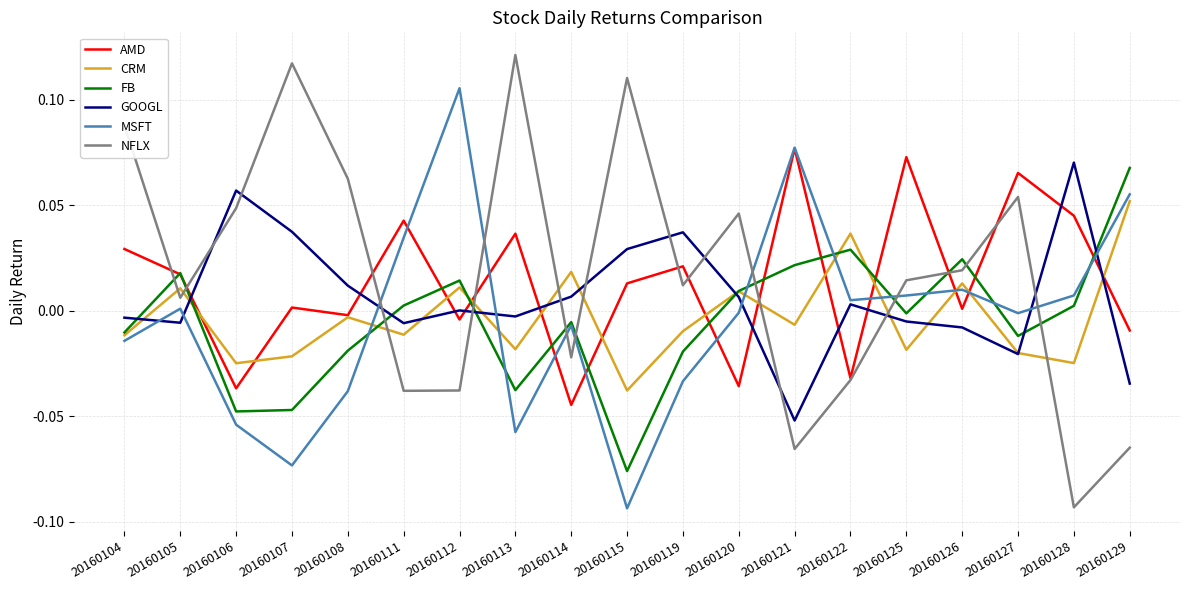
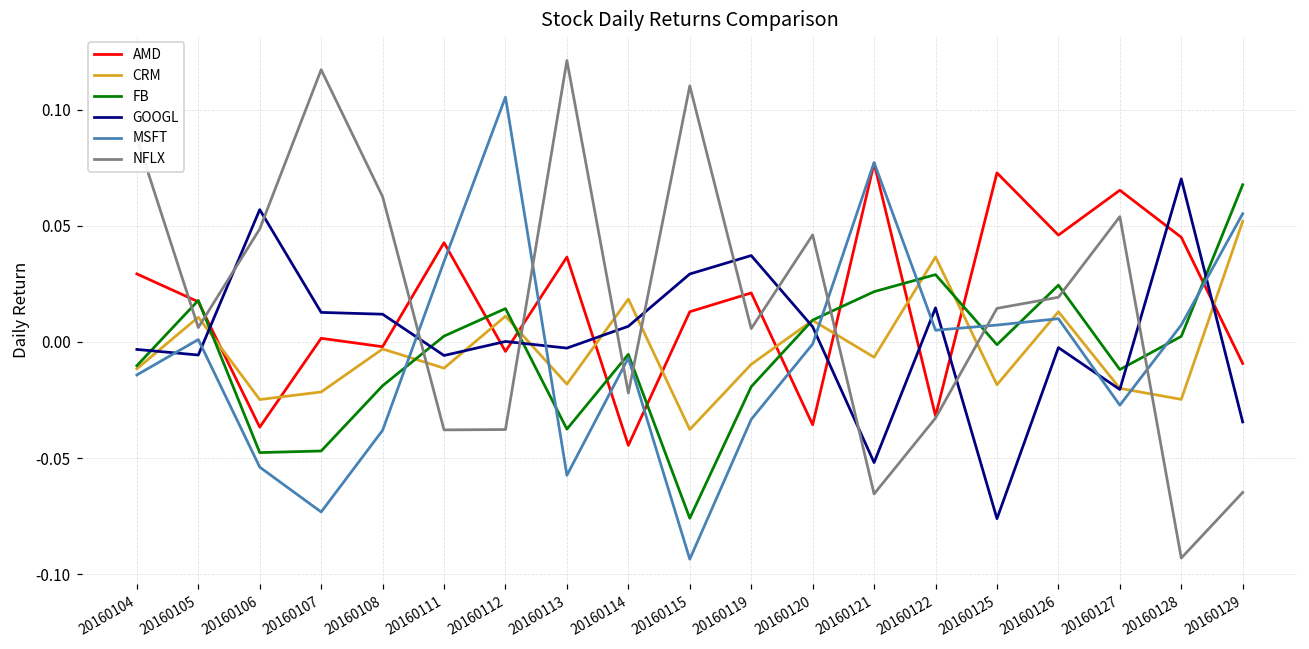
  {
    "AMD": {
      "20160104": 0.029,
      "20160106": -0.037,
      "20160107": 0.002,
      "20160111": 0.043,
      "20160112": -0.004,
      "20160113": 0.037,
      "20160114": -0.045,
      "20160115": 0.013,
      "20160119": 0.021,
      "20160120": -0.036,
      "20160125": 0.073,
-     "20160126": 0.001,
+     "20160126": 0.046,
      "20160127": 0.065,
      "20160128": 0.045,
      "20160129": -0.009
    },
    "CRM": {
      "20160104": -0.012,
      "20160105": 0.011,
      "20160106": -0.025,
      "20160107": -0.022,
      "20160111": -0.011,
      "20160112": 0.011,
      "20160113": -0.018,
      "20160114": 0.018,
      "20160115": -0.038,
      "20160119": -0.010,
      "20160121": -0.007,
      "20160122": 0.037,
      "20160125": -0.018,
      "20160126": 0.013,
      "20160128": -0.025,
      "20160129": 0.052
    },
    "FB": {
      "20160104": -0.010,
      "20160106": -0.048,
      "20160107": -0.047,
      "20160108": -0.019,
      "20160111": 0.003,
      "20160112": 0.014,
      "20160113": -0.038,
      "20160114": -0.005,
      "20160115": -0.076,
      "20160119": -0.019,
      "20160121": 0.022,
      "20160122": 0.029,
      "20160125": -0.001,
      "20160126": 0.024,
      "20160127": -0.012,
      "20160128": 0.002,
      "20160129": 0.068
    },
    "GOOGL": {
      "20160104": -0.003,
      "20160105": -0.006,
      "20160106": 0.057,
-     "20160107": 0.037,
+     "20160107": 0.013,
      "20160108": 0.012,
      "20160111": -0.006,
      "20160112": 0.000,
      "20160113": -0.003,
      "20160114": 0.007,
      "20160115": 0.029,
      "20160119": 0.037,
      "20160120": 0.007,
      "20160121": -0.052,
-     "20160122": 0.003,
-     "20160125": -0.005,
-     "20160126": -0.008,
+     "20160122": 0.015,
+     "20160125": -0.076,
+     "20160126": -0.002,
      "20160128": 0.070,
      "20160129": -0.034
    },
    "MSFT": {
      "20160104": -0.014,
      "20160105": 0.001,
      "20160106": -0.054,
      "20160107": -0.073,
      "20160108": -0.038,
      "20160111": 0.035,
      "20160112": 0.105,
      "20160113": -0.057,
      "20160114": -0.007,
      "20160115": -0.094,
      "20160119": -0.033,
      "20160120": -0.001,
      "20160122": 0.005,
      "20160125": 0.007,
      "20160126": 0.010,
-     "20160127": -0.001,
+     "20160127": -0.027,
      "20160128": 0.007,
      "20160129": 0.055
    },
    "NFLX": {
      "20160105": 0.006,
      "20160106": 0.049,
      "20160107": 0.117,
      "20160108": 0.063,
      "20160111": -0.038,
      "20160112": -0.038,
      "20160113": 0.121,
      "20160114": -0.022,
      "20160115": 0.110,
-     "20160119": 0.012,
+     "20160119": 0.006,
      "20160120": 0.046,
      "20160121": -0.065,
      "20160125": 0.014,
      "20160126": 0.019,
      "20160127": 0.054,
      "20160128": -0.093,
      "20160129": -0.065
    }
  }
